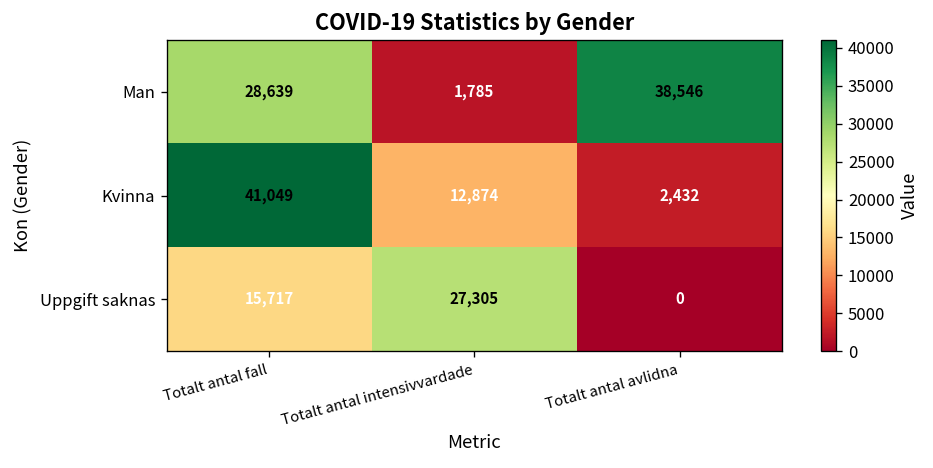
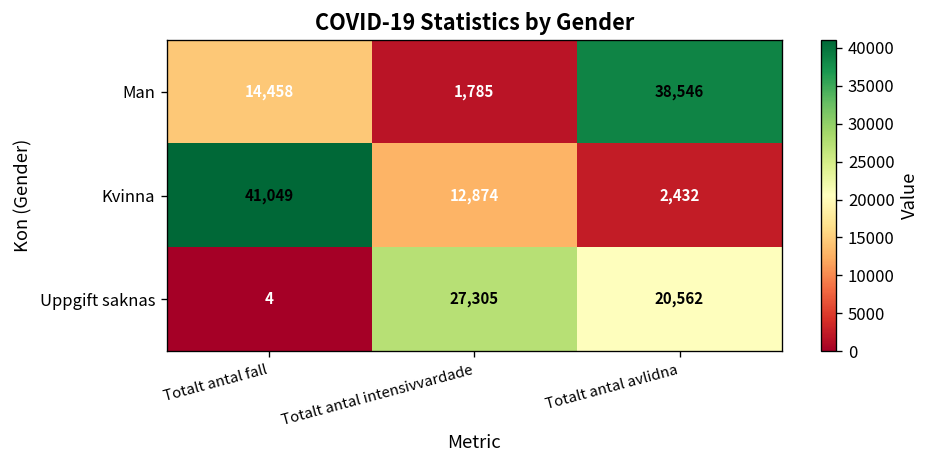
  {
    "Man": {
-     "Totalt antal fall": "28,639",
+     "Totalt antal fall": "14,458",
      "Totalt antal intensivvardade": "1,785",
      "Totalt antal avlidna": "38,546"
    },
    "Kvinna": {
      "Totalt antal fall": "41,049",
      "Totalt antal intensivvardade": "12,874",
      "Totalt antal avlidna": "2,432"
    },
    "Uppgift saknas": {
-     "Totalt antal fall": "15,717",
+     "Totalt antal fall": "4",
      "Totalt antal intensivvardade": "27,305",
-     "Totalt antal avlidna": "0"
+     "Totalt antal avlidna": "20,562"
    }
  }
